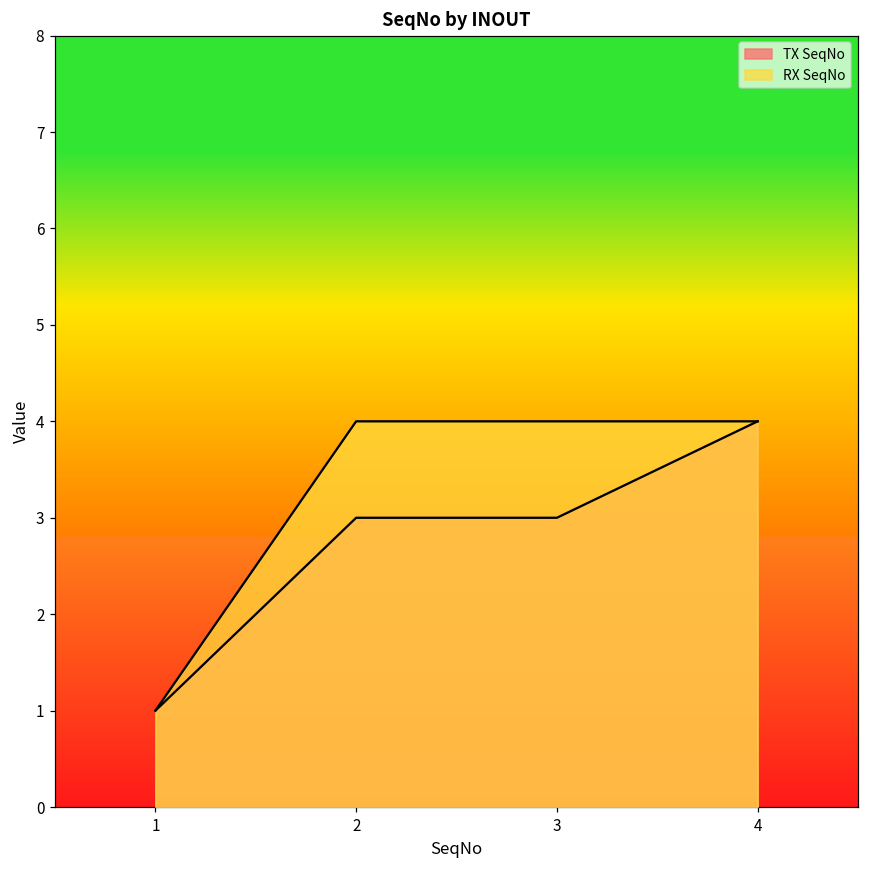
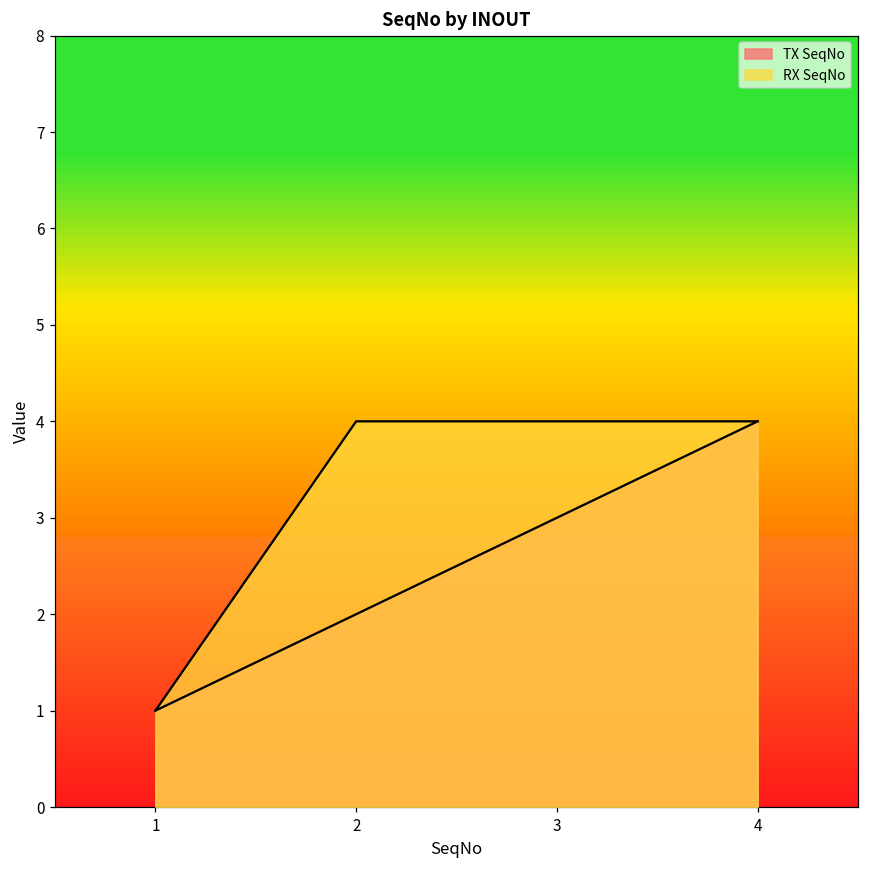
  {
    "TX SeqNo": {
-     "2": 3,
+     "2": 2,
      "3": 3
    },
    "RX SeqNo": {
      "2": 4,
      "3": 4
    }
  }
